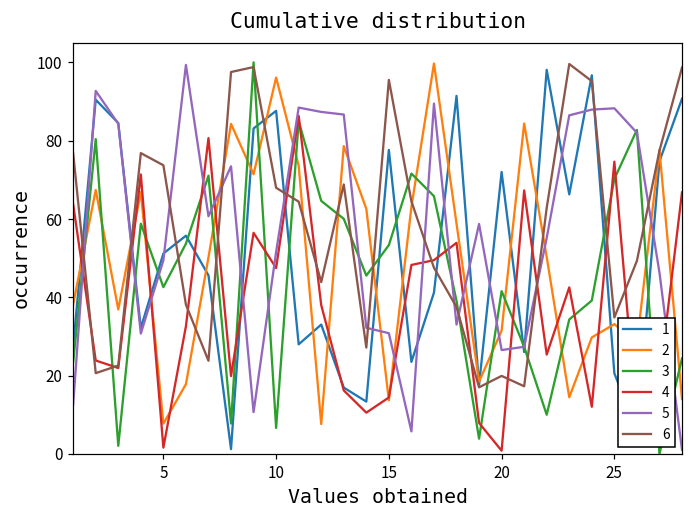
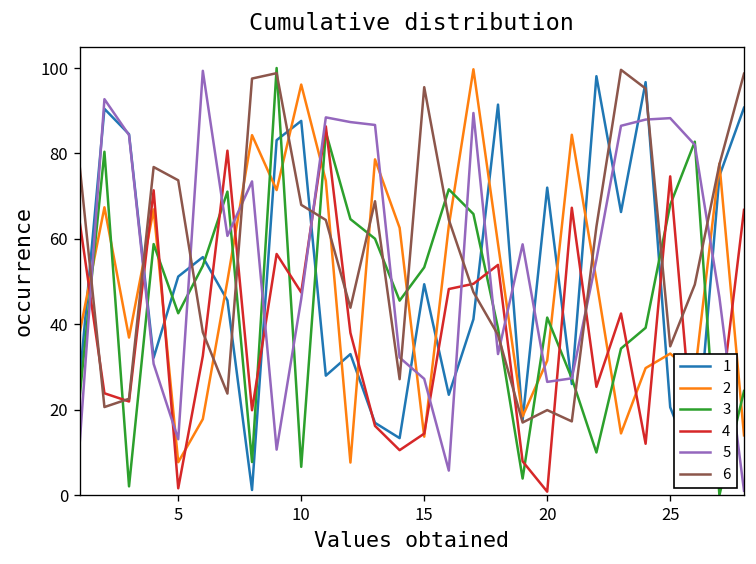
  {
    "1": {
      "5": 51,
      "10": 88,
-     "15": 78,
+     "15": 49,
      "20": 72,
      "25": 21
    },
    "2": {
      "5": 8,
      "10": 96,
      "20": 32,
      "25": 33
    },
    "3": {
      "5": 43,
      "10": 7,
      "15": 53,
      "20": 42,
-     "25": 70
+     "25": 68
    },
    "4": {
      "5": 2,
      "10": 47,
      "20": 1,
      "25": 75
    },
    "5": {
-     "5": 49,
-     "10": 52,
-     "15": 31,
+     "5": 13,
+     "10": 46,
+     "15": 27,
      "20": 27,
      "25": 88
    },
    "6": {
      "5": 74,
      "10": 68,
      "15": 96,
      "20": 20,
      "25": 35
    }
  }
